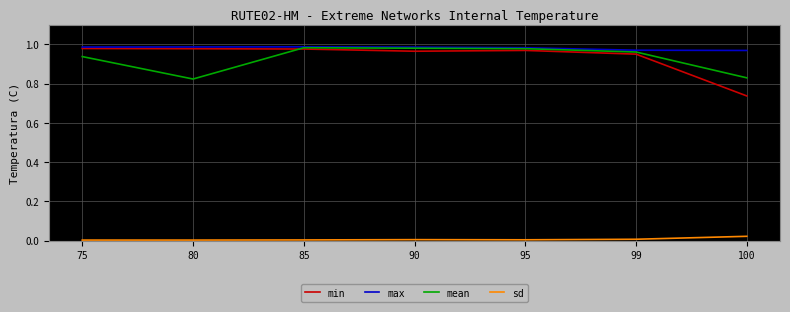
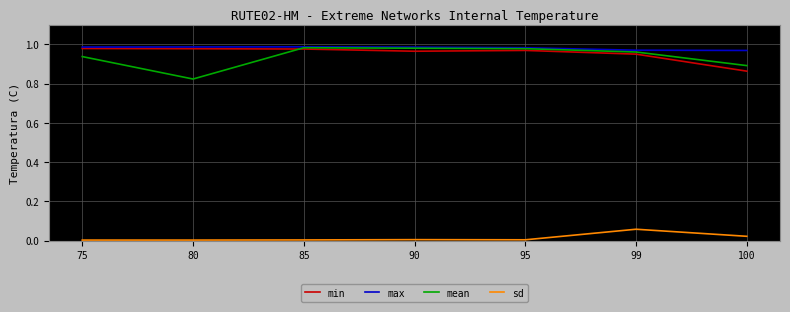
  {
    "min": {
      "90": 0.96,
-     "100": 0.74
+     "100": 0.86
    },
    "max": {
      "100": 0.97
    },
    "mean": {
      "75": 0.94,
      "80": 0.82,
-     "100": 0.83
+     "100": 0.89
    },
    "sd": {
      "75": 0.00,
      "80": 0.00,
      "85": 0.00,
      "90": 0.00,
      "95": 0.00,
-     "99": 0.01,
+     "99": 0.06,
      "100": 0.02
    }
  }
